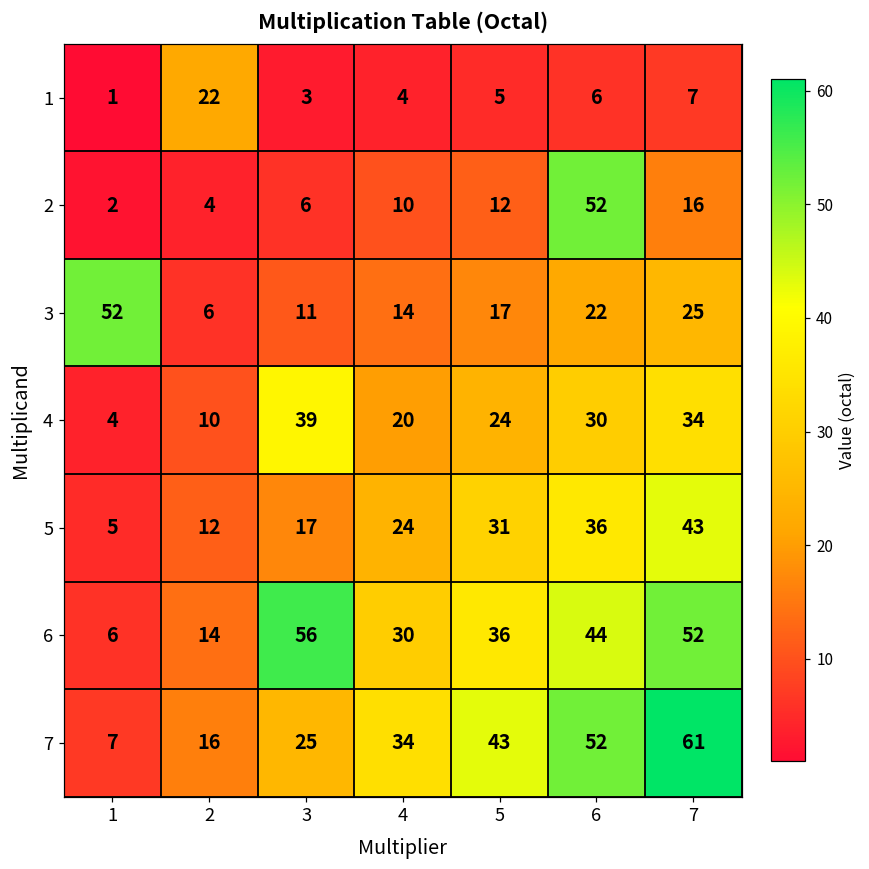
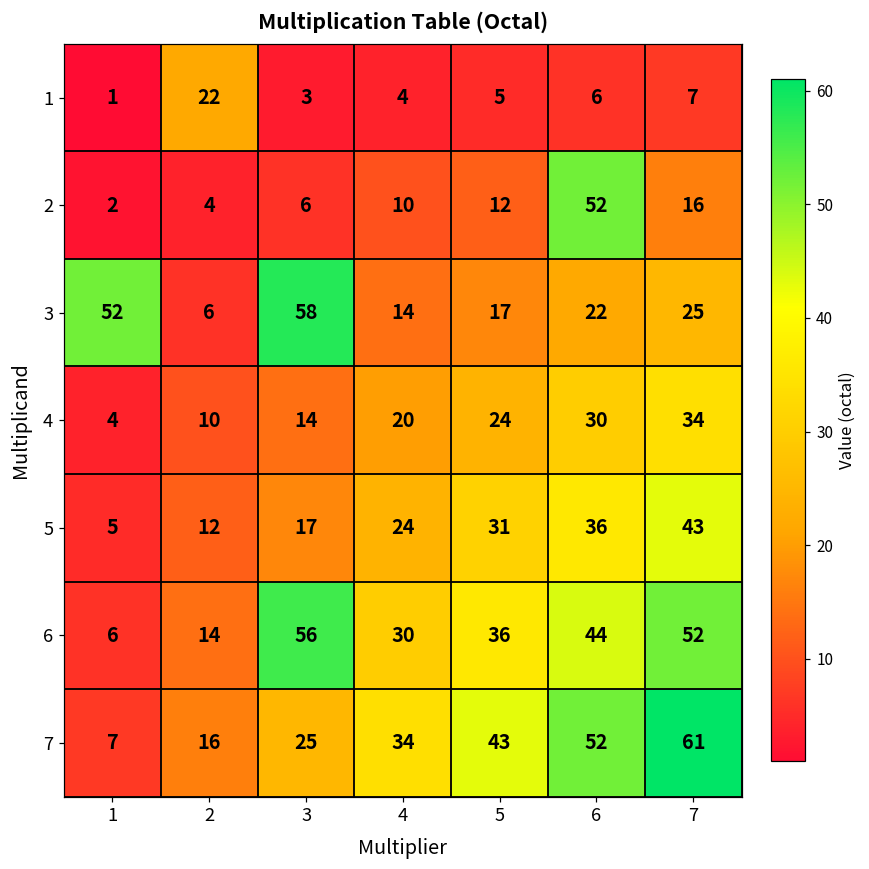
  {
    "1": {
      "1": 1,
      "2": 22,
      "3": 3,
      "4": 4,
      "5": 5,
      "6": 6,
      "7": 7
    },
    "2": {
      "1": 2,
      "2": 4,
      "3": 6,
      "4": 10,
      "5": 12,
      "6": 52,
      "7": 16
    },
    "3": {
      "1": 52,
      "2": 6,
-     "3": 11,
+     "3": 58,
      "4": 14,
      "5": 17,
      "6": 22,
      "7": 25
    },
    "4": {
      "1": 4,
      "2": 10,
-     "3": 39,
+     "3": 14,
      "4": 20,
      "5": 24,
      "6": 30,
      "7": 34
    },
    "5": {
      "1": 5,
      "2": 12,
      "3": 17,
      "4": 24,
      "5": 31,
      "6": 36,
      "7": 43
    },
    "6": {
      "1": 6,
      "2": 14,
      "3": 56,
      "4": 30,
      "5": 36,
      "6": 44,
      "7": 52
    },
    "7": {
      "1": 7,
      "2": 16,
      "3": 25,
      "4": 34,
      "5": 43,
      "6": 52,
      "7": 61
    }
  }
